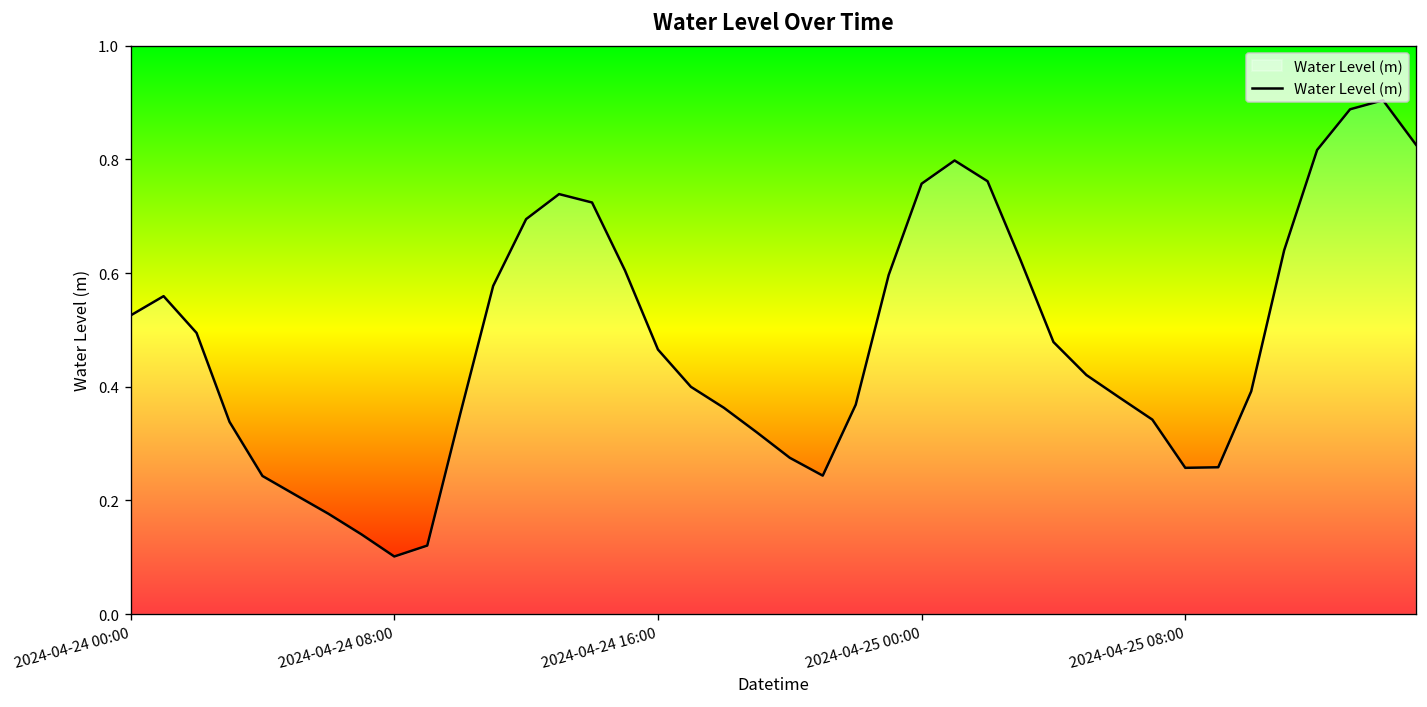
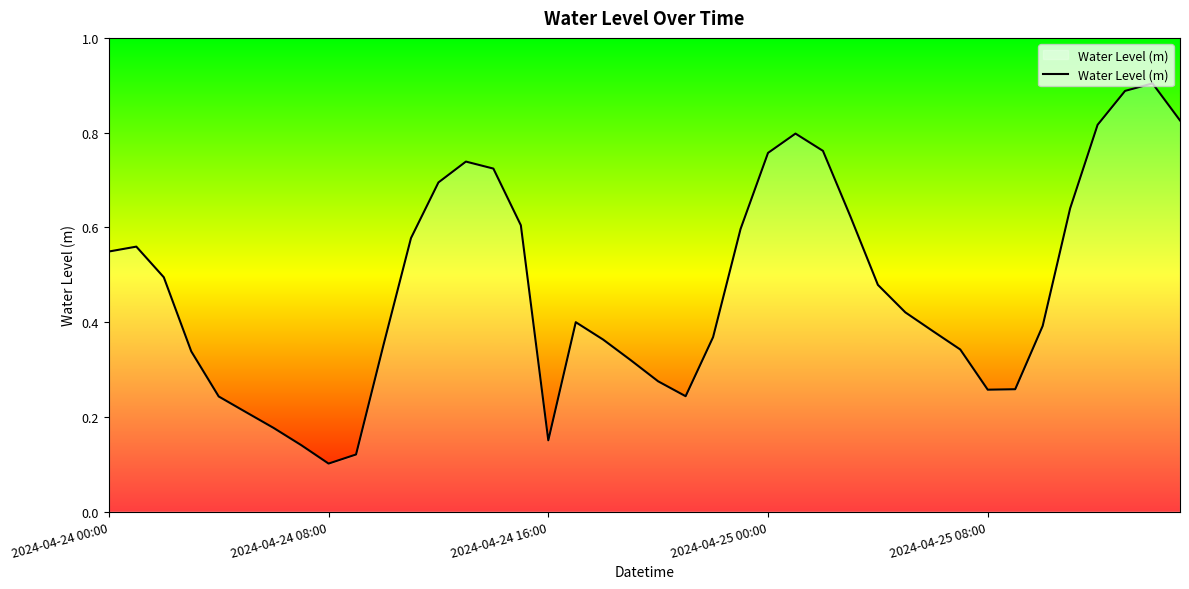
  {
-   "2024-04-24 00:00": 0.53,
+   "2024-04-24 00:00": 0.55,
    "2024-04-24 08:00": 0.10,
-   "2024-04-24 16:00": 0.47,
+   "2024-04-24 16:00": 0.15,
    "2024-04-25 00:00": 0.76,
    "2024-04-25 08:00": 0.26
  }
